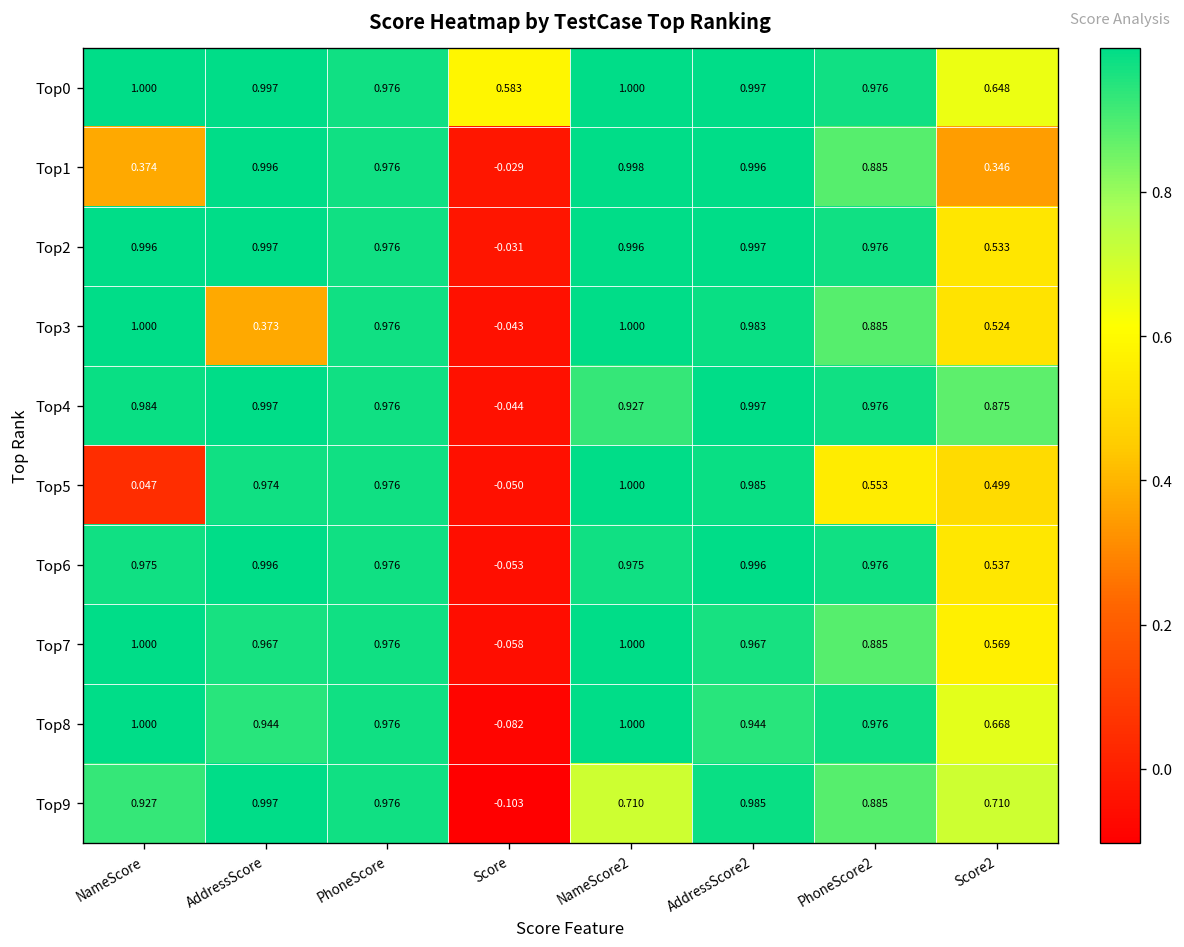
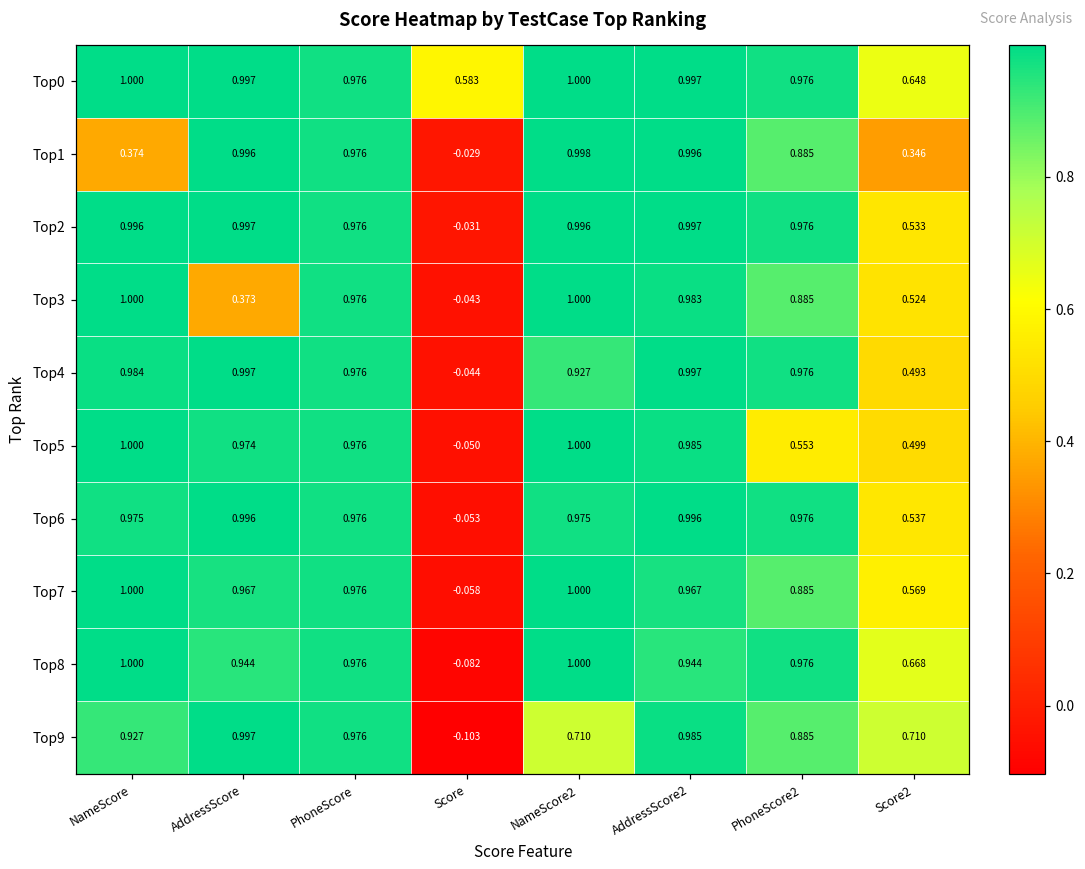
  {
    "Top0": {
      "NameScore": 1.000,
      "AddressScore": 0.997,
      "PhoneScore": 0.976,
      "Score": 0.583,
      "NameScore2": 1.000,
      "AddressScore2": 0.997,
      "PhoneScore2": 0.976,
      "Score2": 0.648
    },
    "Top1": {
      "NameScore": 0.374,
      "AddressScore": 0.996,
      "PhoneScore": 0.976,
      "Score": -0.029,
      "NameScore2": 0.998,
      "AddressScore2": 0.996,
      "PhoneScore2": 0.885,
      "Score2": 0.346
    },
    "Top2": {
      "NameScore": 0.996,
      "AddressScore": 0.997,
      "PhoneScore": 0.976,
      "Score": -0.031,
      "NameScore2": 0.996,
      "AddressScore2": 0.997,
      "PhoneScore2": 0.976,
      "Score2": 0.533
    },
    "Top3": {
      "NameScore": 1.000,
      "AddressScore": 0.373,
      "PhoneScore": 0.976,
      "Score": -0.043,
      "NameScore2": 1.000,
      "AddressScore2": 0.983,
      "PhoneScore2": 0.885,
      "Score2": 0.524
    },
    "Top4": {
      "NameScore": 0.984,
      "AddressScore": 0.997,
      "PhoneScore": 0.976,
      "Score": -0.044,
      "NameScore2": 0.927,
      "AddressScore2": 0.997,
      "PhoneScore2": 0.976,
-     "Score2": 0.875
+     "Score2": 0.493
    },
    "Top5": {
-     "NameScore": 0.047,
+     "NameScore": 1.000,
      "AddressScore": 0.974,
      "PhoneScore": 0.976,
      "Score": -0.050,
      "NameScore2": 1.000,
      "AddressScore2": 0.985,
      "PhoneScore2": 0.553,
      "Score2": 0.499
    },
    "Top6": {
      "NameScore": 0.975,
      "AddressScore": 0.996,
      "PhoneScore": 0.976,
      "Score": -0.053,
      "NameScore2": 0.975,
      "AddressScore2": 0.996,
      "PhoneScore2": 0.976,
      "Score2": 0.537
    },
    "Top7": {
      "NameScore": 1.000,
      "AddressScore": 0.967,
      "PhoneScore": 0.976,
      "Score": -0.058,
      "NameScore2": 1.000,
      "AddressScore2": 0.967,
      "PhoneScore2": 0.885,
      "Score2": 0.569
    },
    "Top8": {
      "NameScore": 1.000,
      "AddressScore": 0.944,
      "PhoneScore": 0.976,
      "Score": -0.082,
      "NameScore2": 1.000,
      "AddressScore2": 0.944,
      "PhoneScore2": 0.976,
      "Score2": 0.668
    },
    "Top9": {
      "NameScore": 0.927,
      "AddressScore": 0.997,
      "PhoneScore": 0.976,
      "Score": -0.103,
      "NameScore2": 0.710,
      "AddressScore2": 0.985,
      "PhoneScore2": 0.885,
      "Score2": 0.710
    }
  }
